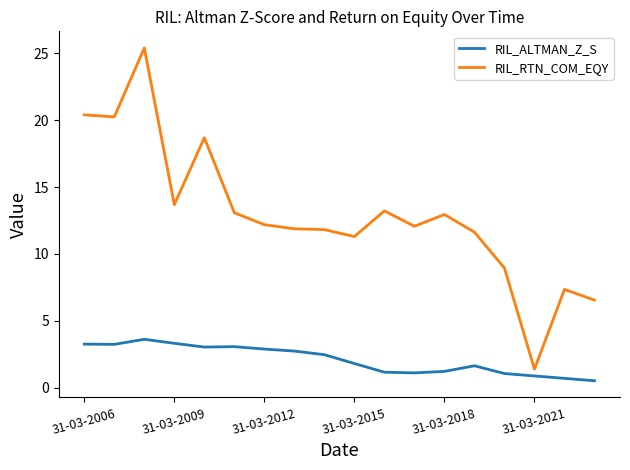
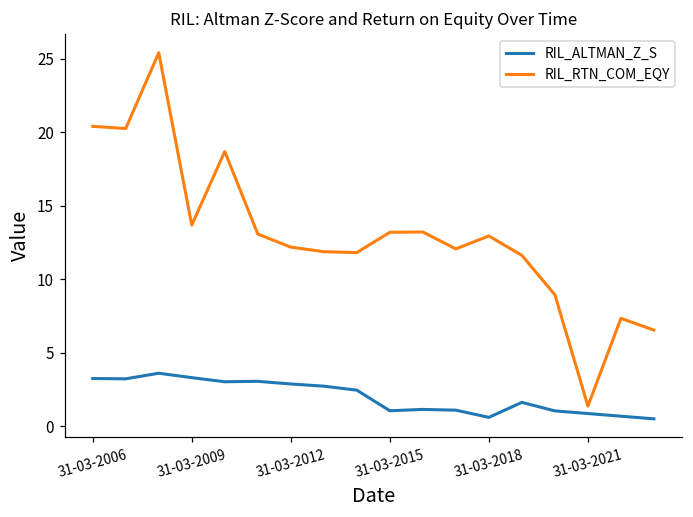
  {
    "RIL_ALTMAN_Z_S": {
      "31-03-2006": 3.3,
      "31-03-2009": 3.3,
      "31-03-2012": 2.9,
-     "31-03-2015": 1.8,
-     "31-03-2018": 1.2,
+     "31-03-2015": 1.1,
+     "31-03-2018": 0.6,
      "31-03-2021": 0.9
    },
    "RIL_RTN_COM_EQY": {
      "31-03-2006": 20.4,
      "31-03-2009": 13.7,
      "31-03-2012": 12.2,
-     "31-03-2015": 11.3,
+     "31-03-2015": 13.2,
      "31-03-2018": 13.0,
      "31-03-2021": 1.4
    }
  }
